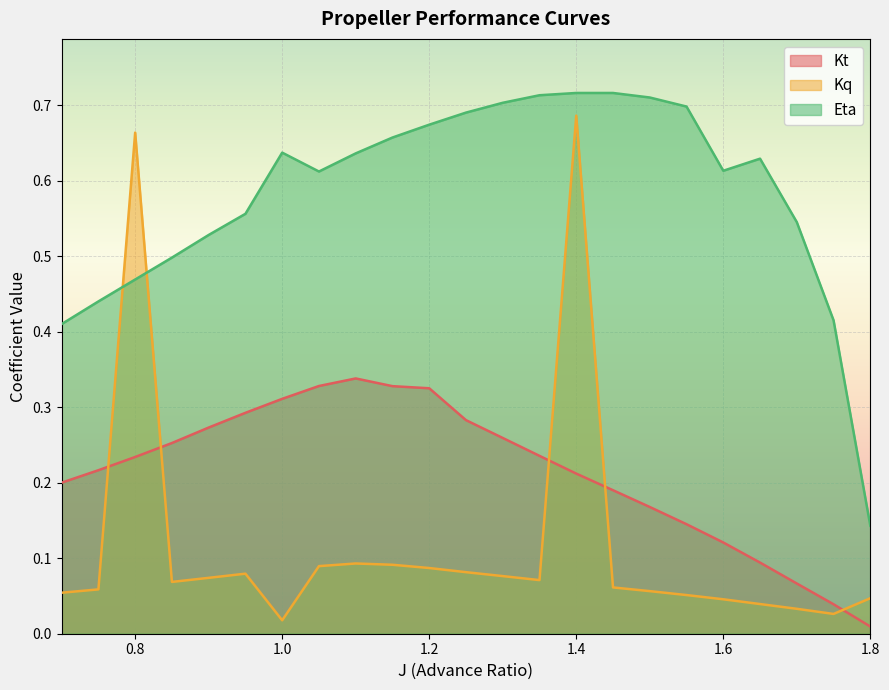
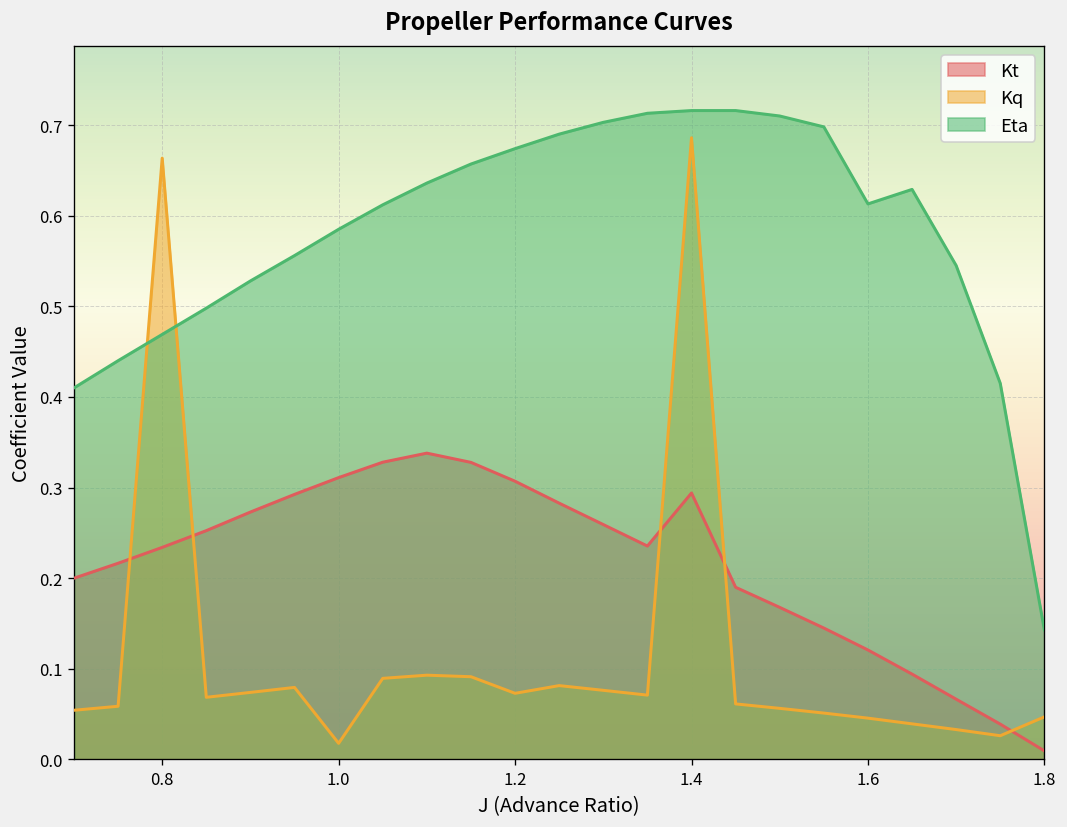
  {
    "Kt": {
      "0.8": 0.23,
      "1.0": 0.31,
-     "1.2": 0.33,
-     "1.4": 0.21,
+     "1.2": 0.31,
+     "1.4": 0.29,
      "1.6": 0.12,
      "1.8": 0.01
    },
    "Kq": {
      "0.8": 0.66,
      "1.0": 0.02,
-     "1.2": 0.09,
+     "1.2": 0.07,
      "1.4": 0.69,
      "1.6": 0.05,
      "1.8": 0.05
    },
    "Eta": {
      "0.8": 0.47,
-     "1.0": 0.64,
+     "1.0": 0.59,
      "1.2": 0.67,
      "1.4": 0.72,
      "1.6": 0.61,
      "1.8": 0.14
    }
  }
